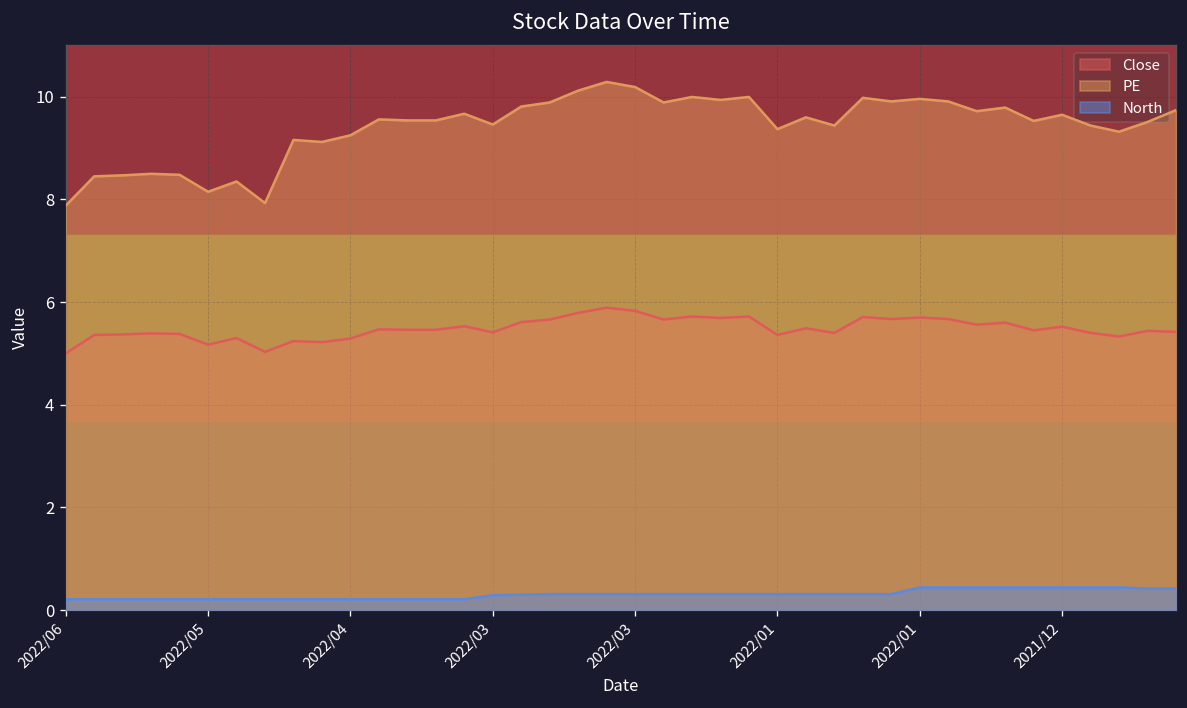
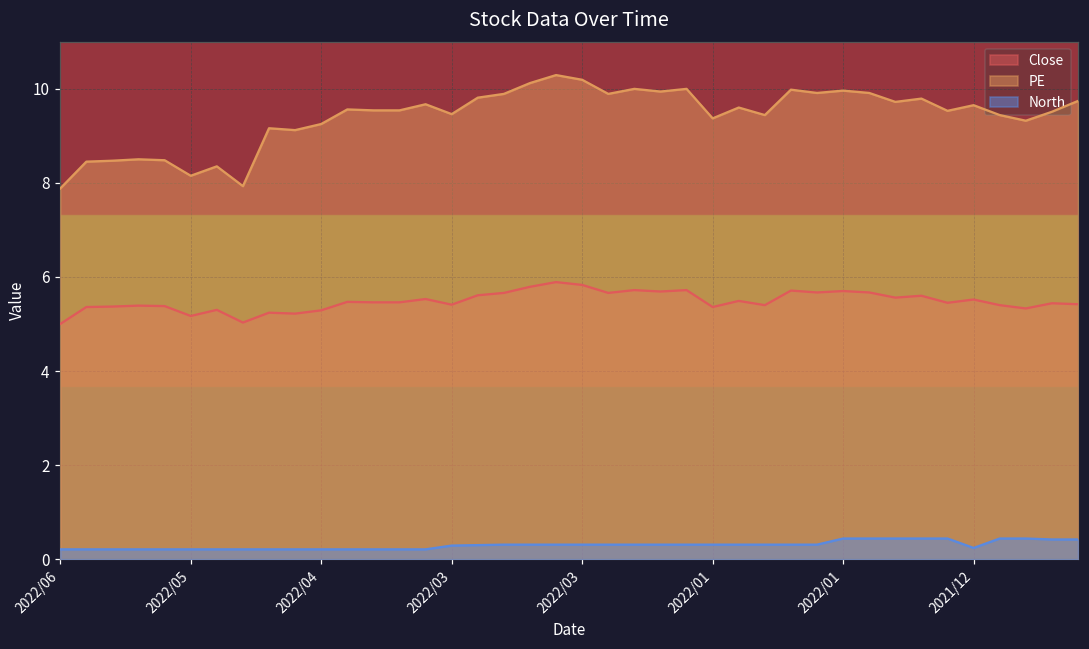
  {
    "North": {
      "2022/06": 0.2,
      "2022/05": 0.2,
      "2022/04": 0.2,
-     "2021/12": 0.4
+     "2021/12": 0.2
    }
  }
